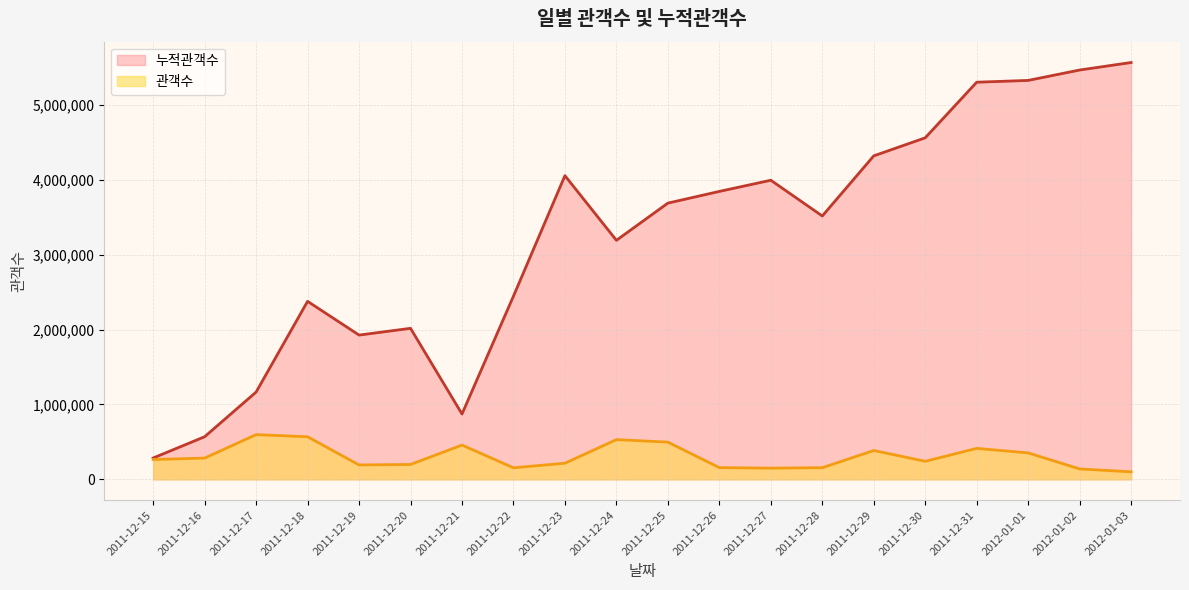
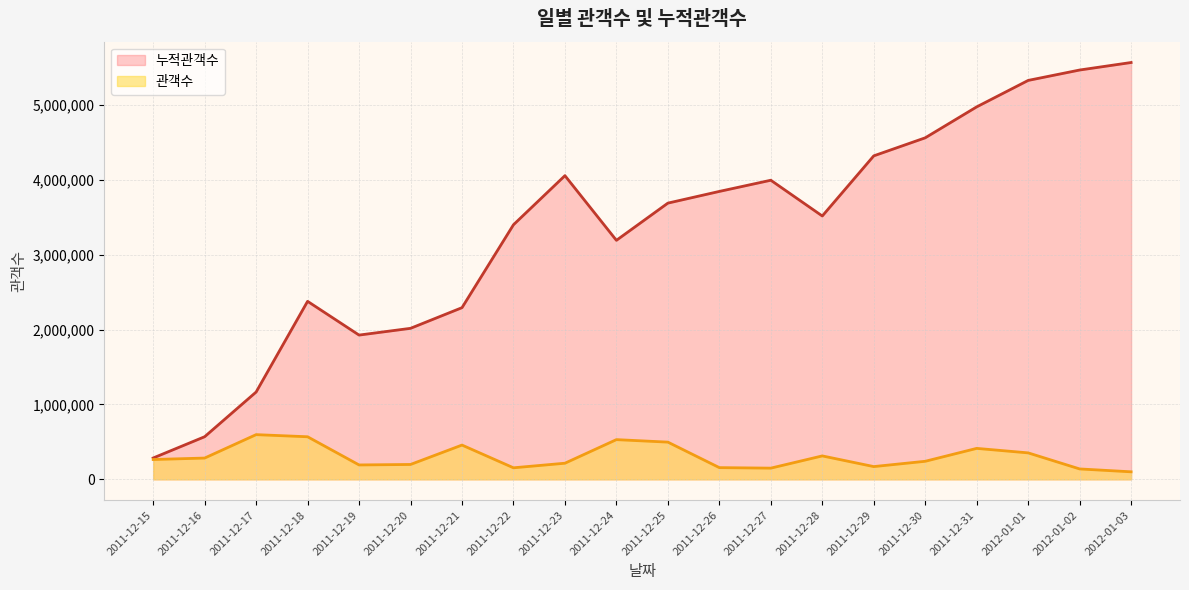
  {
    "누적관객수": {
      "2011-12-16": "600,000",
      "2011-12-17": "1,200,000",
      "2011-12-18": "2,400,000",
      "2011-12-19": "1,900,000",
      "2011-12-20": "2,000,000",
-     "2011-12-21": "900,000",
-     "2011-12-22": "2,400,000",
+     "2011-12-21": "2,300,000",
+     "2011-12-22": "3,400,000",
      "2011-12-23": "4,100,000",
      "2011-12-24": "3,200,000",
      "2011-12-25": "3,700,000",
      "2011-12-26": "3,800,000",
      "2011-12-27": "4,000,000",
      "2011-12-28": "3,500,000",
      "2011-12-29": "4,300,000",
      "2011-12-30": "4,600,000",
-     "2011-12-31": "5,300,000",
+     "2011-12-31": "5,000,000",
      "2012-01-01": "5,300,000",
      "2012-01-02": "5,500,000",
      "2012-01-03": "5,600,000"
    },
    "관객수": {
      "2011-12-16": "300,000",
      "2011-12-17": "600,000",
      "2011-12-18": "600,000",
      "2011-12-19": "200,000",
      "2011-12-20": "200,000",
      "2011-12-21": "500,000",
      "2011-12-22": "200,000",
      "2011-12-23": "200,000",
      "2011-12-24": "500,000",
      "2011-12-25": "500,000",
      "2011-12-26": "200,000",
      "2011-12-27": "100,000",
-     "2011-12-28": "200,000",
-     "2011-12-29": "400,000",
+     "2011-12-28": "300,000",
+     "2011-12-29": "200,000",
      "2011-12-30": "200,000",
      "2011-12-31": "400,000",
      "2012-01-01": "400,000",
      "2012-01-02": "100,000",
      "2012-01-03": "100,000"
    }
  }
